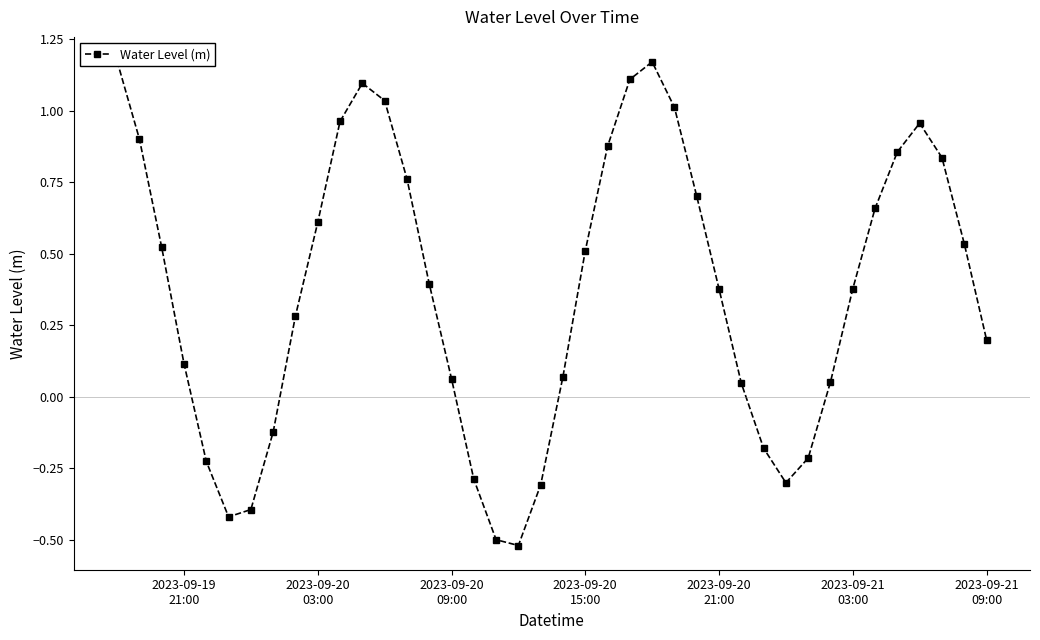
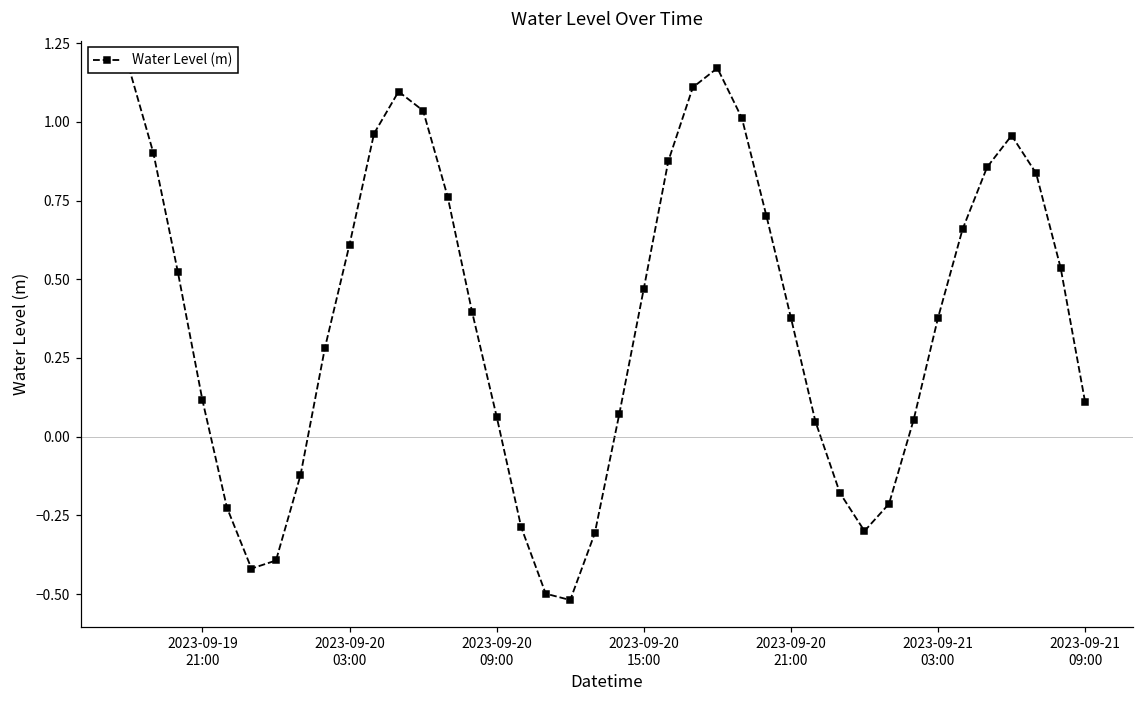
  {
    "2023-09-19 21:00": 0.12,
    "2023-09-20 03:00": 0.61,
    "2023-09-20 09:00": 0.06,
-   "2023-09-20 15:00": 0.51,
+   "2023-09-20 15:00": 0.47,
    "2023-09-20 21:00": 0.38,
    "2023-09-21 03:00": 0.38,
-   "2023-09-21 09:00": 0.20
+   "2023-09-21 09:00": 0.11
  }
